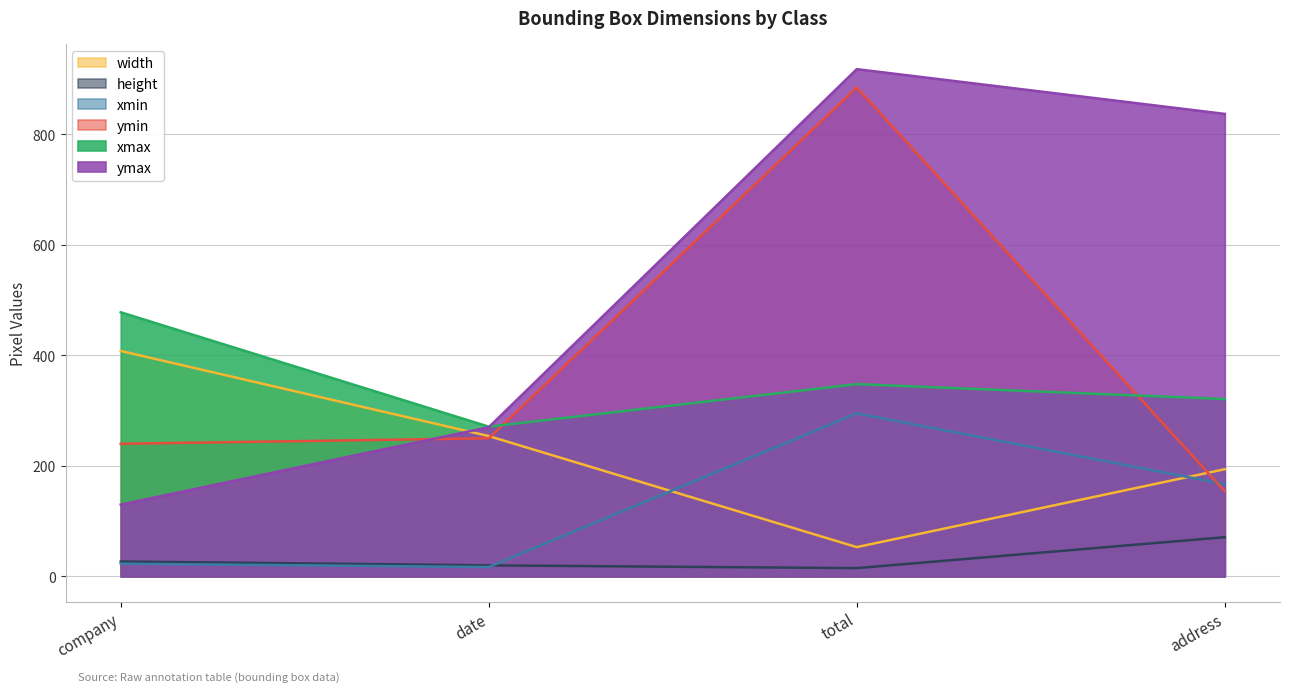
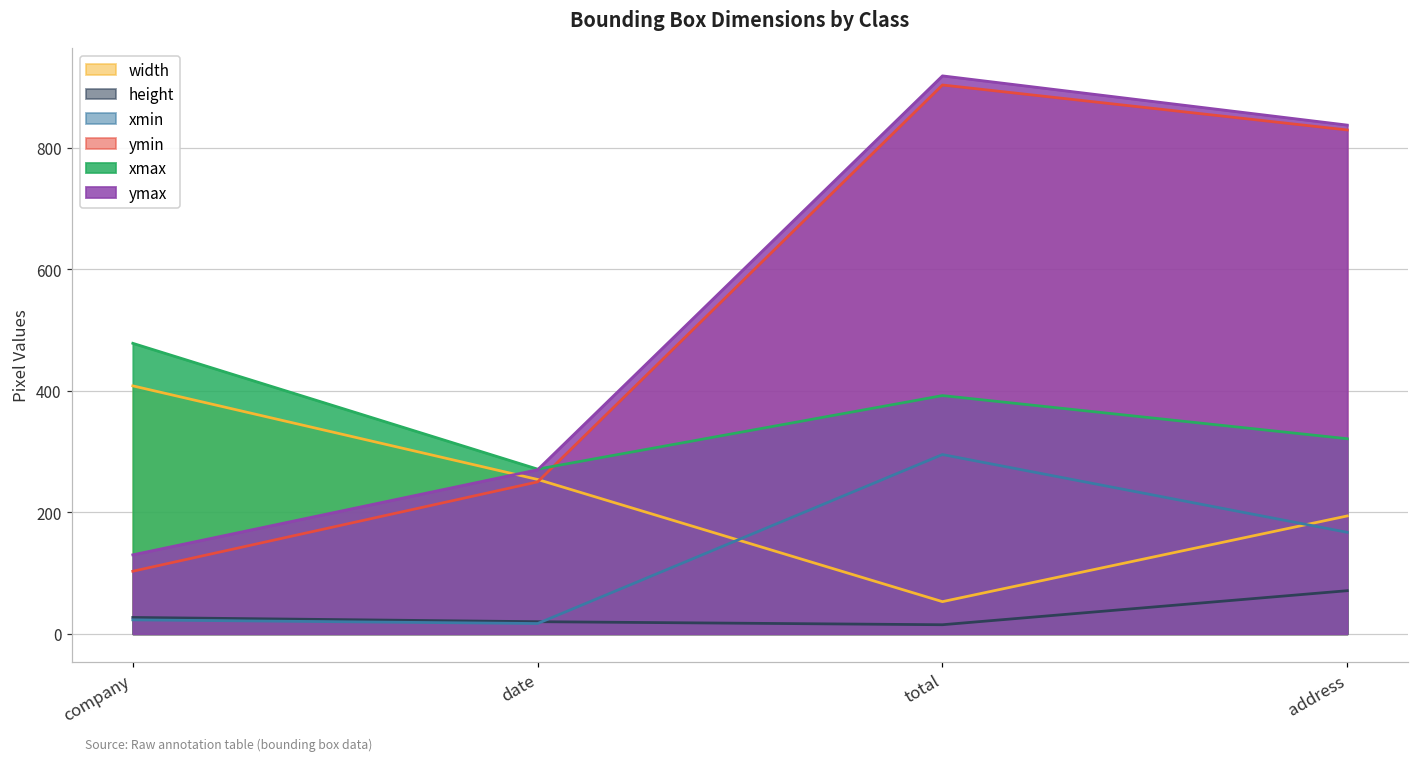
  {
    "width": {
      "company": 410,
      "total": 50,
      "address": 190
    },
    "height": {
      "total": 20,
      "address": 70
    },
    "xmin": {
      "total": 300,
      "address": 170
    },
    "ymin": {
-     "company": 240,
-     "total": 890,
-     "address": 150
+     "company": 100,
+     "total": 900,
+     "address": 830
    },
    "xmax": {
      "company": 480,
-     "total": 350,
+     "total": 390,
      "address": 320
    },
    "ymax": {
      "company": 130,
      "total": 920,
      "address": 840
    }
  }
